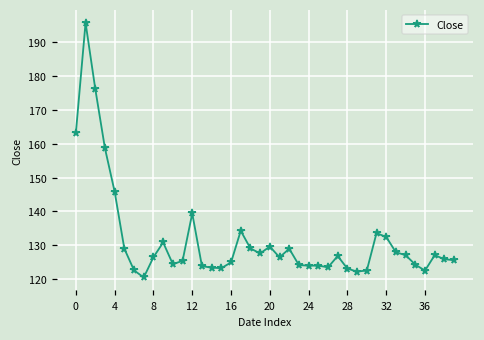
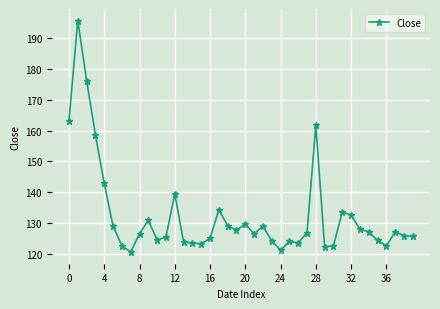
  {
    "0": 163,
-   "4": 146,
+   "4": 143,
    "8": 126,
    "12": 139,
    "16": 125,
    "20": 130,
-   "24": 124,
-   "28": 123,
+   "24": 121,
+   "28": 162,
    "32": 132,
    "36": 122
  }
